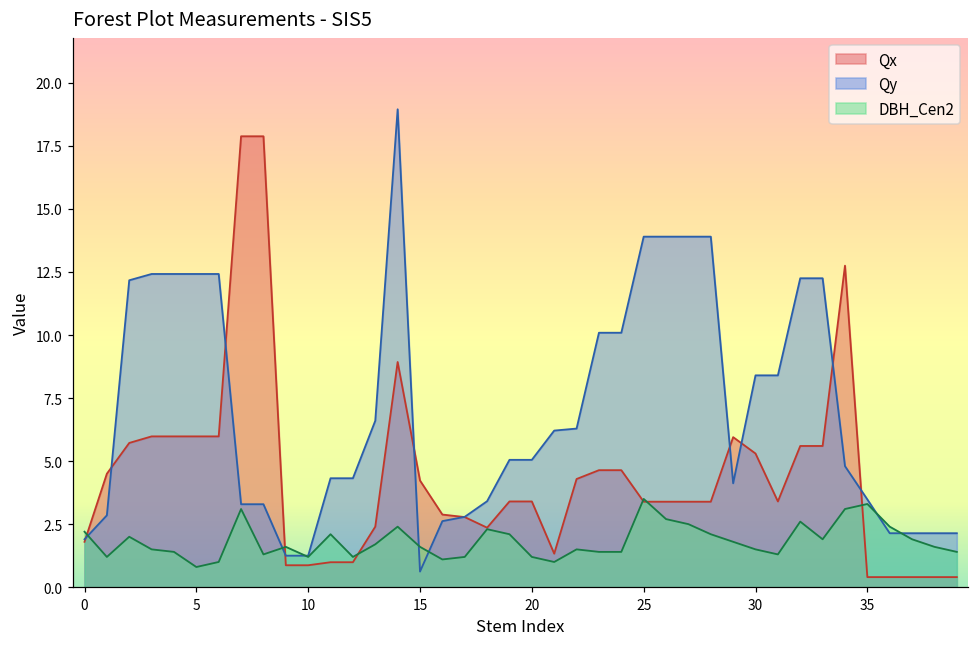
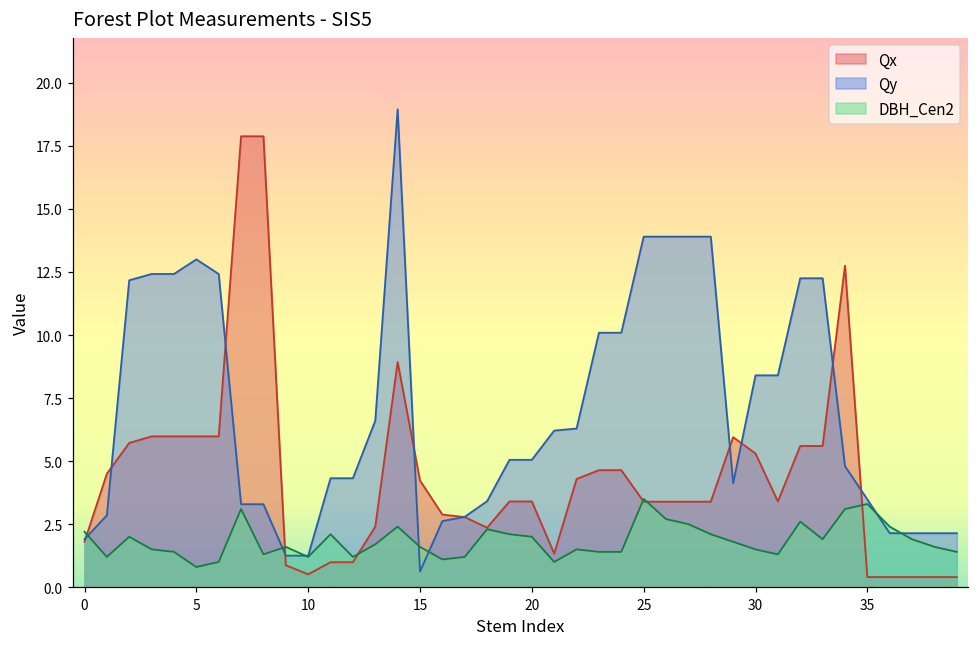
  {
    "Qx": {
      "5": 6.0,
-     "10": 0.9,
+     "10": 0.5,
      "15": 4.2,
      "20": 3.4,
      "30": 5.3,
      "35": 0.4
    },
    "Qy": {
-     "5": 12.4,
+     "5": 13.0,
      "15": 0.6,
      "20": 5.1,
      "25": 13.9,
      "30": 8.4,
      "35": 3.5
    },
    "DBH_Cen2": {
      "0": 2.2,
      "5": 0.8,
      "15": 1.6,
-     "20": 1.2,
+     "20": 2.0,
      "30": 1.5,
      "35": 3.3
    }
  }
